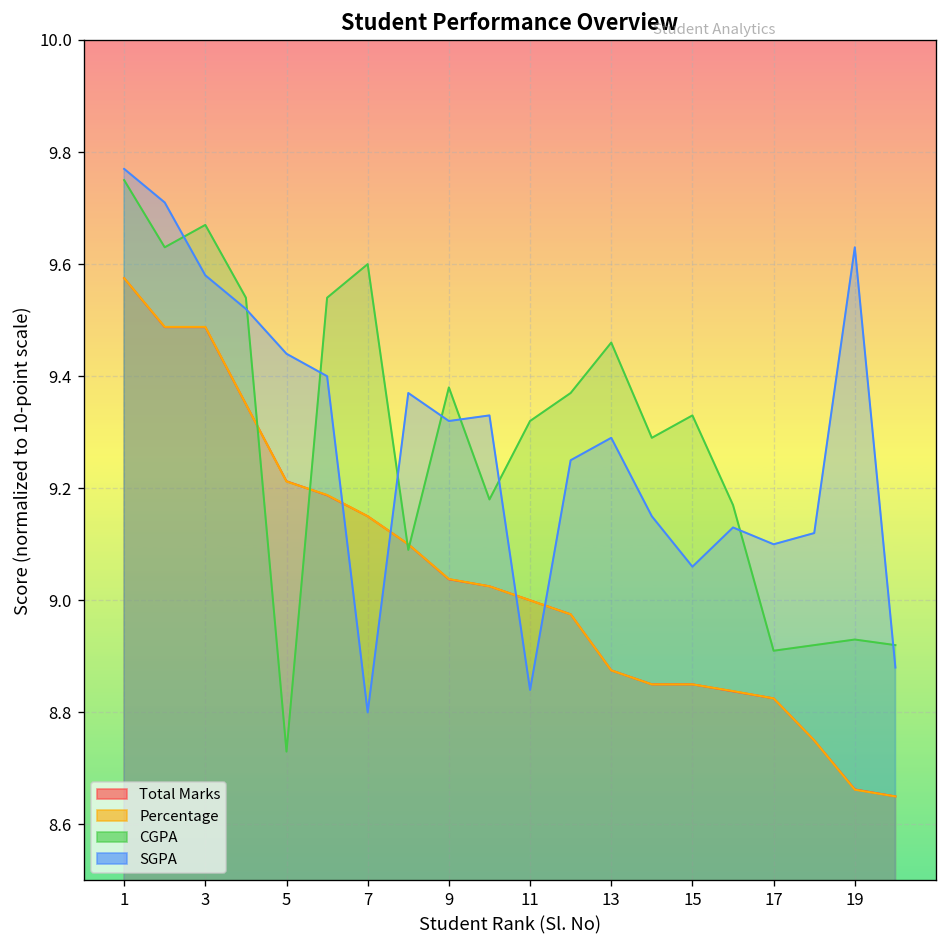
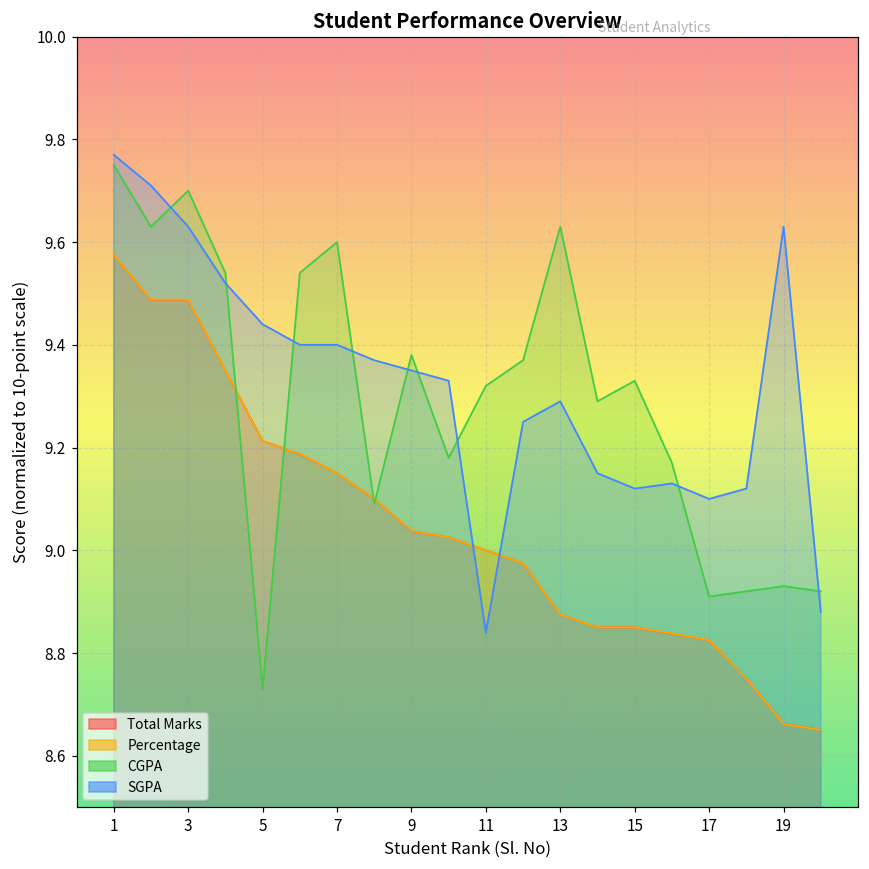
  {
    "CGPA": {
      "1": 9.75,
-     "3": 9.67,
+     "3": 9.70,
      "5": 8.73,
      "7": 9.60,
      "9": 9.38,
      "11": 9.32,
-     "13": 9.46,
+     "13": 9.63,
      "15": 9.33,
      "17": 8.91,
      "19": 8.93
    },
    "SGPA": {
      "1": 9.77,
-     "3": 9.58,
+     "3": 9.63,
      "5": 9.44,
-     "7": 8.8,
-     "9": 9.32,
+     "7": 9.4,
+     "9": 9.35,
      "11": 8.84,
      "13": 9.29,
-     "15": 9.06,
+     "15": 9.12,
      "17": 9.10,
      "19": 9.63
    }
  }
